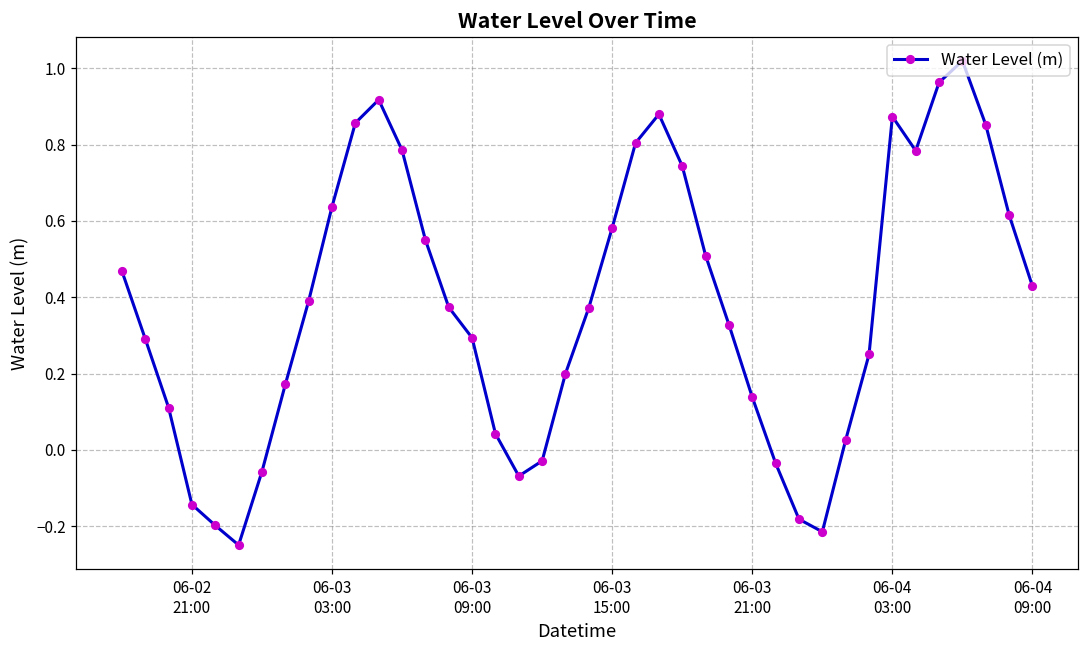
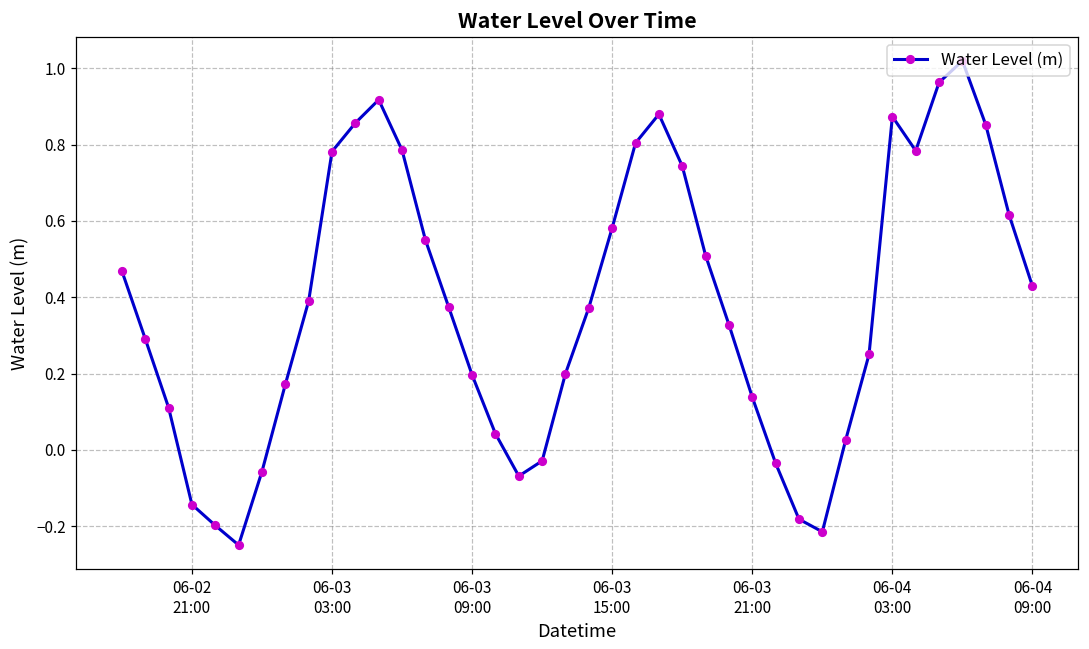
  {
    "06-02 21:00": -0.14,
-   "06-03 03:00": 0.64,
-   "06-03 09:00": 0.29,
+   "06-03 03:00": 0.78,
+   "06-03 09:00": 0.20,
    "06-03 15:00": 0.58,
    "06-03 21:00": 0.14,
    "06-04 03:00": 0.87,
    "06-04 09:00": 0.43
  }
